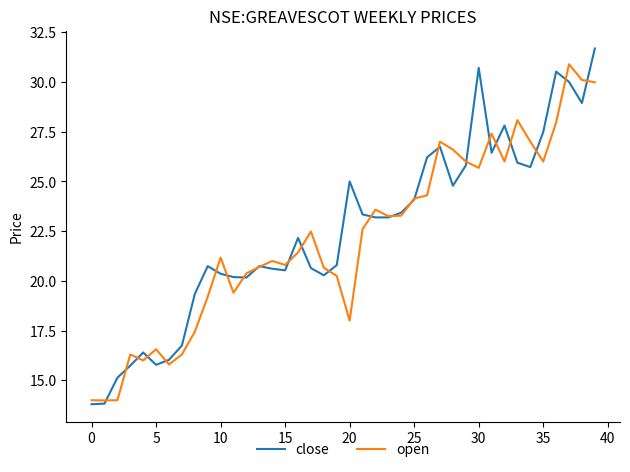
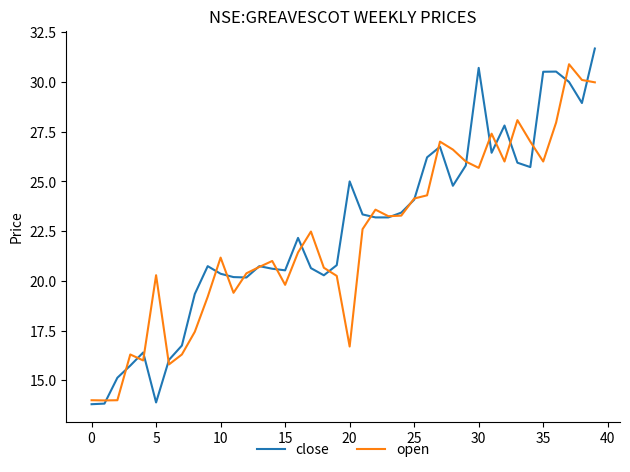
  {
    "close": {
      "0": 13.8,
-     "5": 15.8,
+     "5": 13.9,
      "10": 20.4,
      "15": 20.5,
      "20": 25.0,
      "30": 30.7,
-     "35": 27.5
+     "35": 30.5
    },
    "open": {
      "0": 14.0,
-     "5": 16.6,
+     "5": 20.3,
      "10": 21.2,
-     "15": 20.8,
-     "20": 18.0,
+     "15": 19.8,
+     "20": 16.7,
      "30": 25.7,
      "35": 26.0
    }
  }
